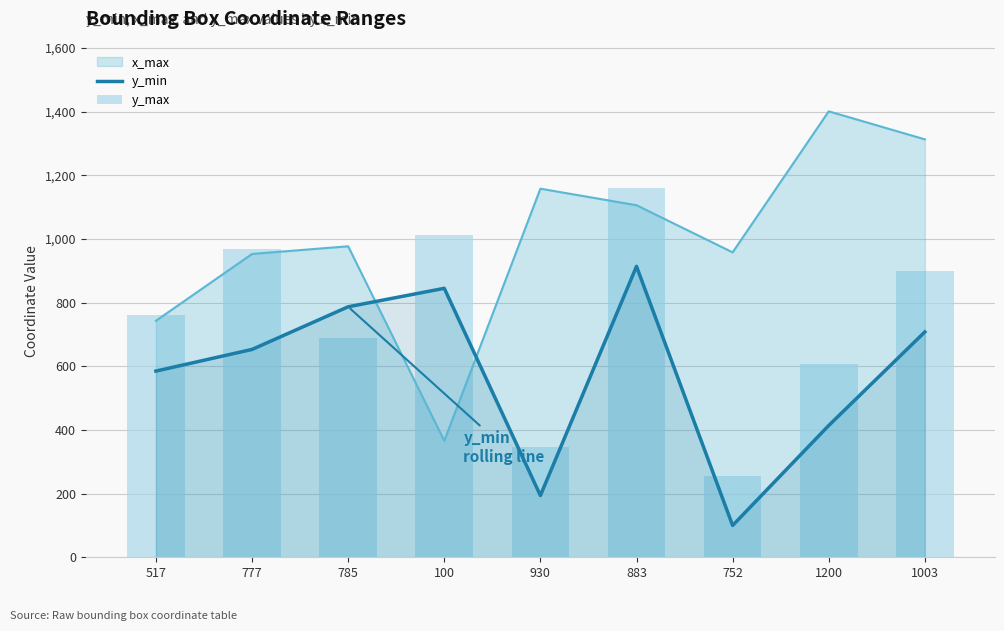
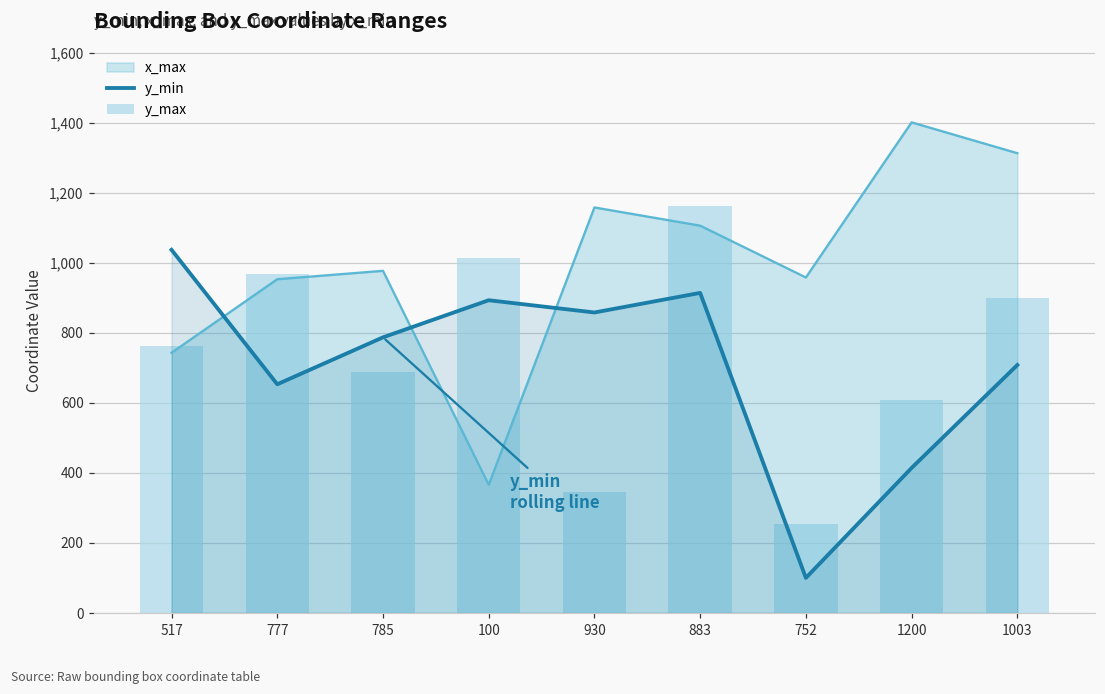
  {
    "y_min": {
-     "517": "590",
+     "517": "1,040",
      "777": "650",
      "785": "790",
-     "100": "850",
-     "930": "190",
+     "100": "890",
+     "930": "860",
      "883": "910",
      "752": "100",
      "1200": "410",
      "1003": "710"
    }
  }
